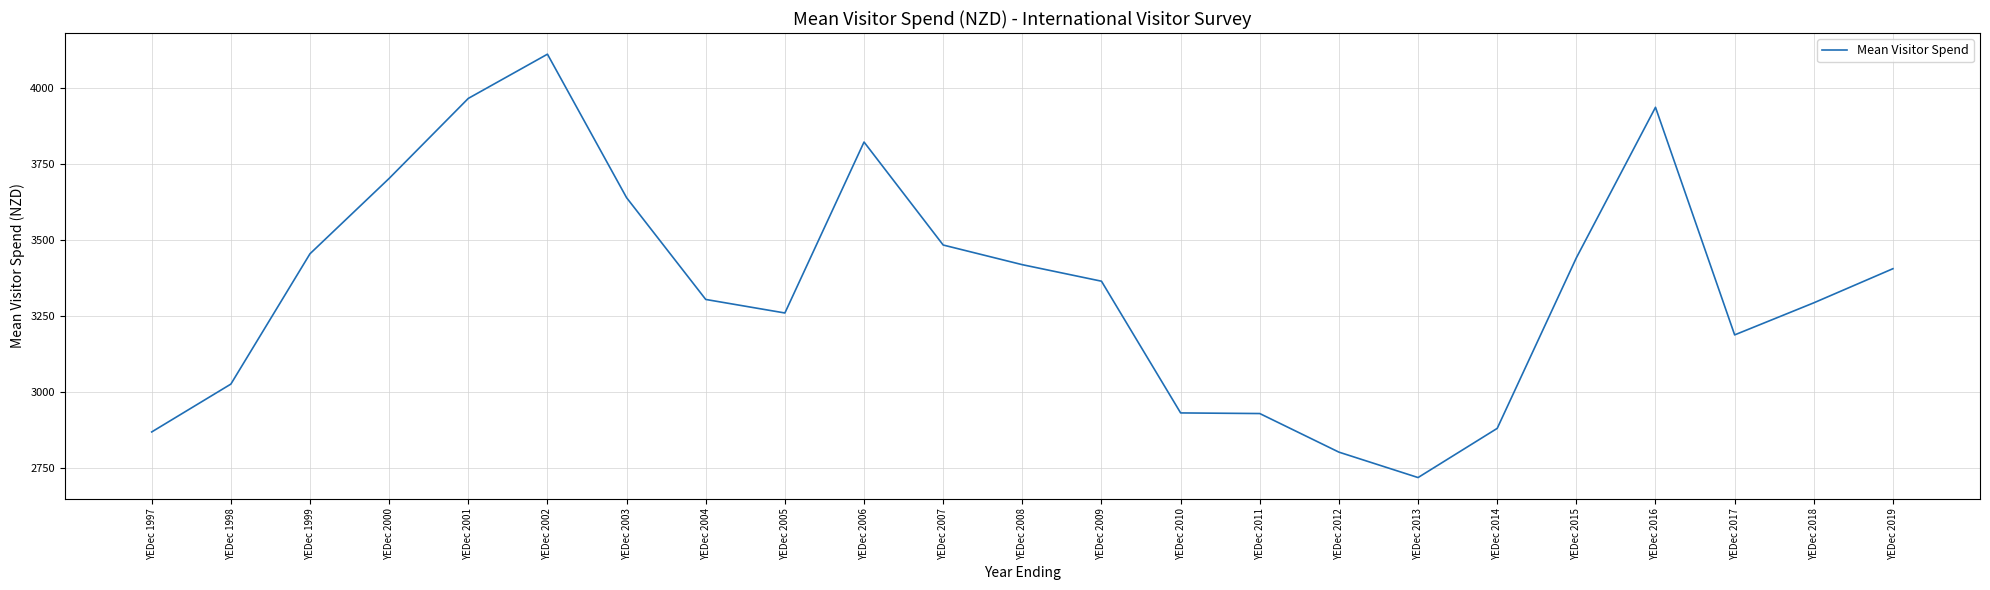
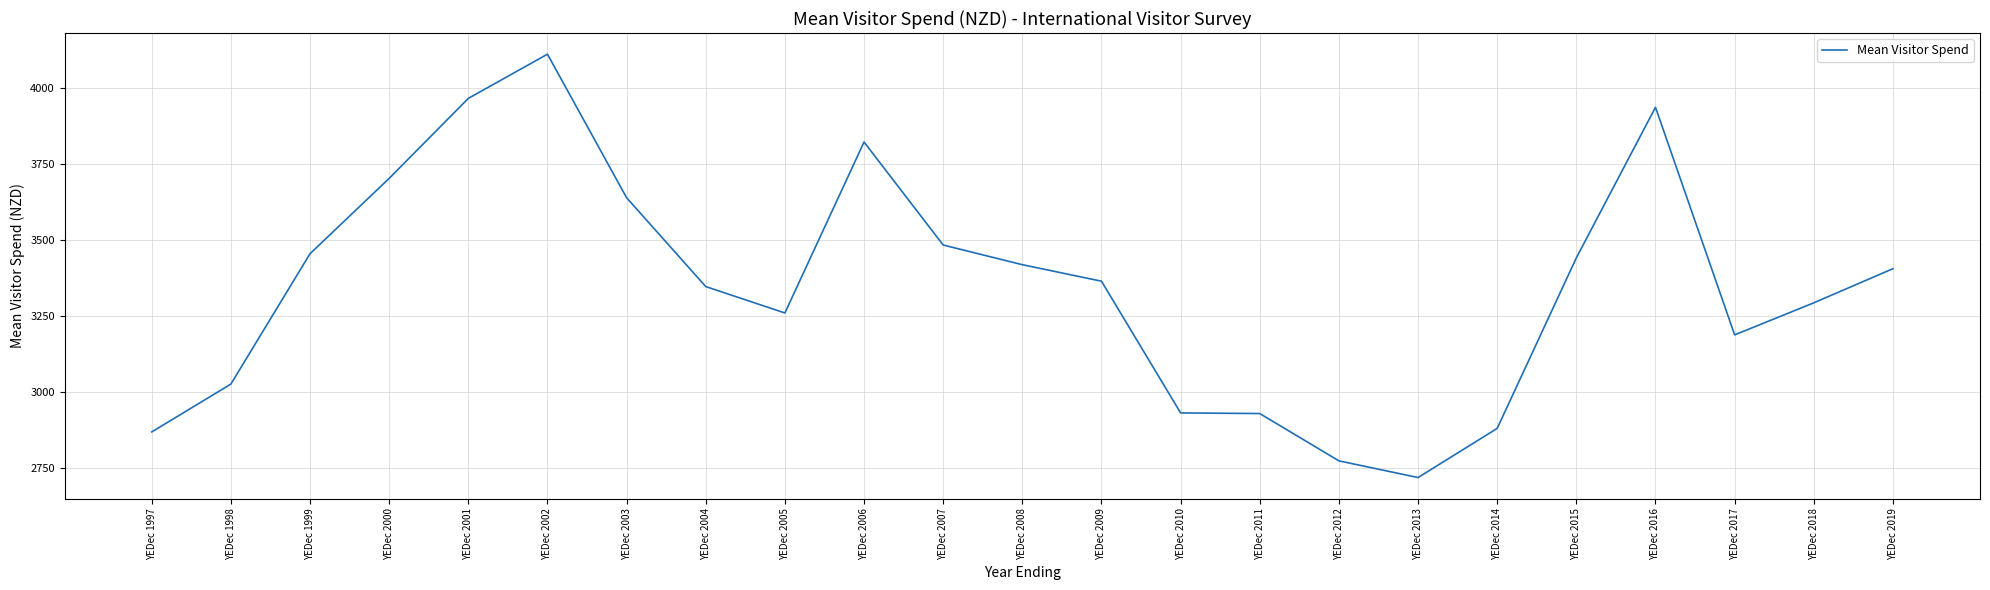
  {
    "YEDec 1997": 2870,
    "YEDec 1998": 3020,
    "YEDec 1999": 3450,
    "YEDec 2000": 3700,
    "YEDec 2001": 3960,
    "YEDec 2002": 4110,
    "YEDec 2003": 3640,
-   "YEDec 2004": 3300,
+   "YEDec 2004": 3350,
    "YEDec 2005": 3260,
    "YEDec 2006": 3820,
    "YEDec 2007": 3480,
    "YEDec 2008": 3420,
    "YEDec 2009": 3360,
    "YEDec 2010": 2930,
    "YEDec 2011": 2930,
-   "YEDec 2012": 2800,
+   "YEDec 2012": 2770,
    "YEDec 2013": 2720,
    "YEDec 2014": 2880,
    "YEDec 2015": 3440,
    "YEDec 2016": 3940,
    "YEDec 2017": 3190,
    "YEDec 2018": 3290,
    "YEDec 2019": 3400
  }
